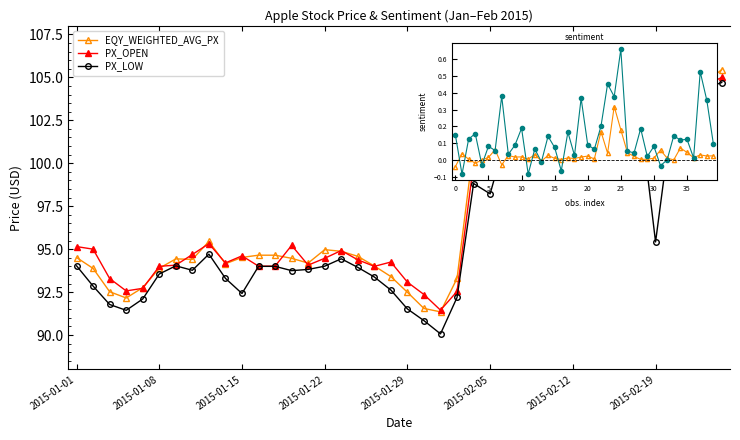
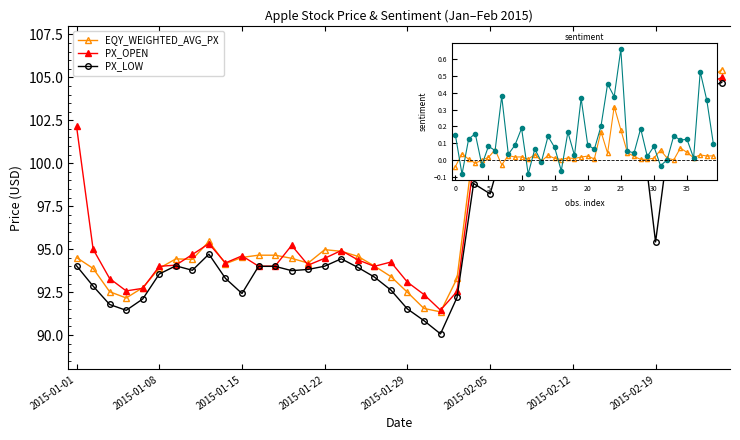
  {
    "EQY_WEIGHTED_AVG_PX": {
      "2015-01-01": 94.5,
      "2015-01-22": 95.0,
      "2015-01-29": 92.5,
      "2015-02-05": 102.0,
      "2015-02-12": 104.1
    },
    "PX_OPEN": {
-     "2015-01-01": 95.2,
+     "2015-01-01": 102.1,
      "2015-01-22": 94.5,
      "2015-01-29": 93.1,
      "2015-02-05": 100.8,
      "2015-02-12": 102.2
    },
    "PX_LOW": {
      "2015-01-01": 94.0,
      "2015-01-08": 93.6,
      "2015-01-15": 92.4,
      "2015-01-22": 94.0,
      "2015-01-29": 91.5,
      "2015-02-05": 98.2,
      "2015-02-12": 101.7,
      "2015-02-19": 95.4
    }
  }
